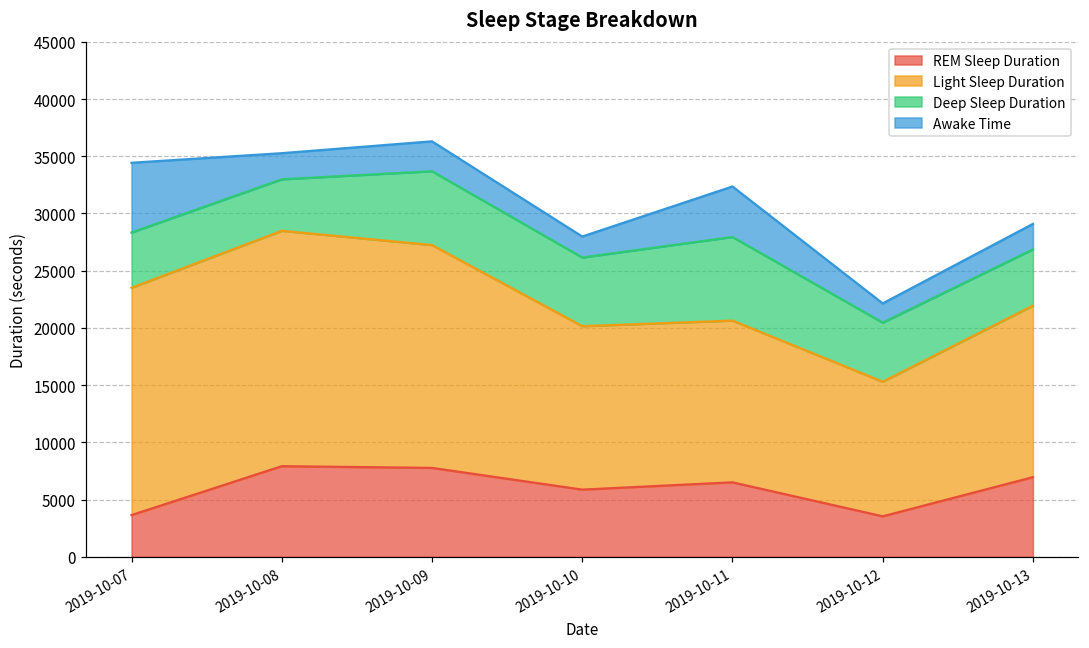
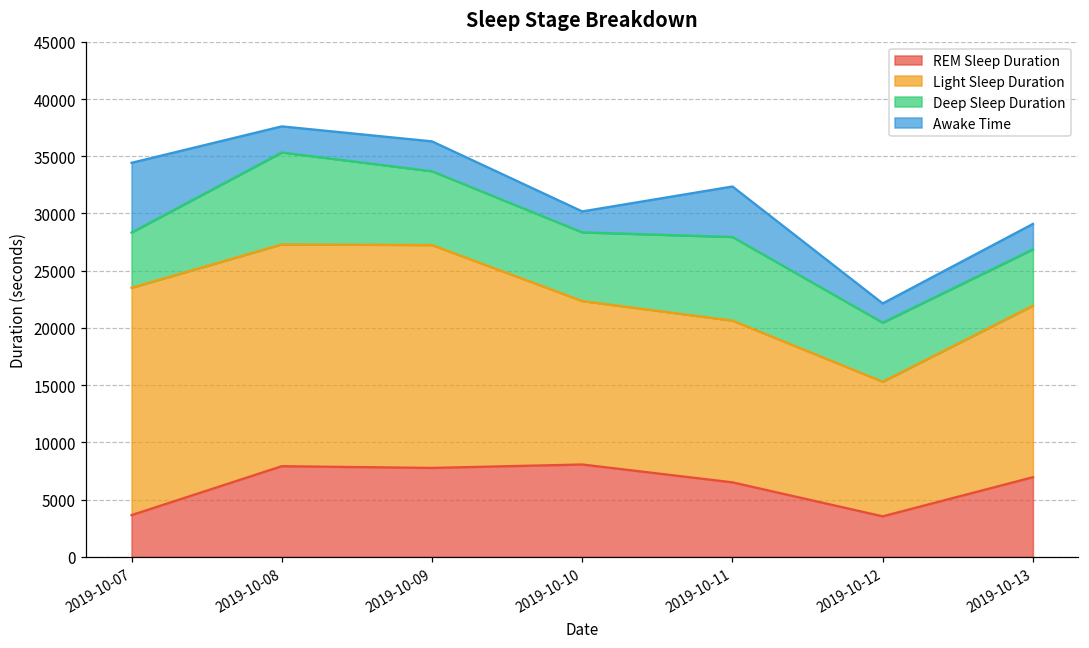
  {
    "REM Sleep Duration": {
      "2019-10-07": 3600,
      "2019-10-08": 7900,
      "2019-10-09": 7800,
-     "2019-10-10": 5900,
+     "2019-10-10": 8100,
      "2019-10-11": 6500,
      "2019-10-12": 3500,
      "2019-10-13": 7000
    },
    "Light Sleep Duration": {
      "2019-10-07": 19900,
-     "2019-10-08": 20600,
+     "2019-10-08": 19400,
      "2019-10-09": 19500,
      "2019-10-10": 14300,
      "2019-10-11": 14100,
      "2019-10-12": 11800,
      "2019-10-13": 15000
    },
    "Deep Sleep Duration": {
      "2019-10-07": 4800,
-     "2019-10-08": 4500,
+     "2019-10-08": 8000,
      "2019-10-09": 6500,
      "2019-10-10": 6000,
      "2019-10-11": 7300,
      "2019-10-12": 5200,
      "2019-10-13": 4900
    },
    "Awake Time": {
      "2019-10-07": 6100,
      "2019-10-08": 2300,
      "2019-10-09": 2600,
      "2019-10-10": 1800,
      "2019-10-11": 4400,
      "2019-10-12": 1700,
      "2019-10-13": 2200
    }
  }
